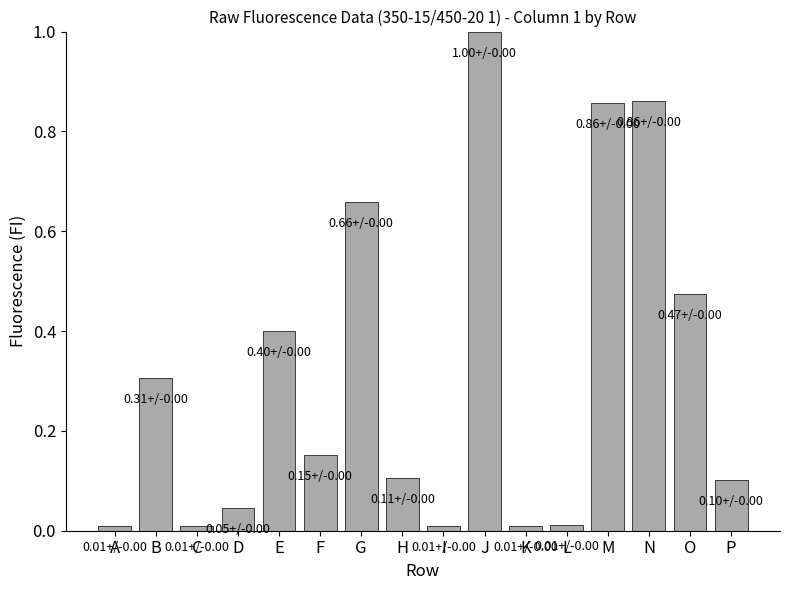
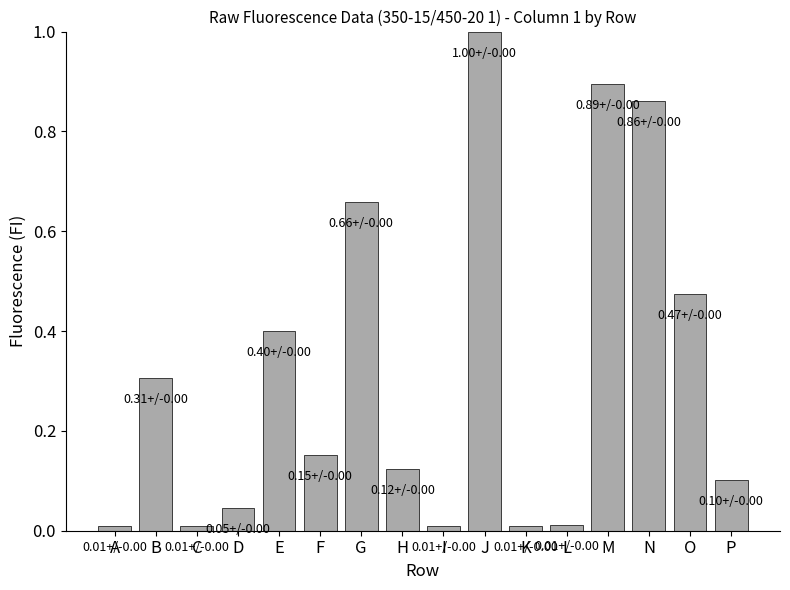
  {
    "A": "0.01+/",
    "B": "0.31+/",
    "C": "0.01+/",
    "D": "0.05+/",
    "E": "0.40+/",
    "F": "0.15+/",
    "G": "0.66+/",
-   "H": "0.11+/",
+   "H": "0.12+/",
    "I": "0.01+/",
    "J": "1.00+/",
-   "M": "0.86+/",
+   "M": "0.89+/",
    "N": "0.86+/",
    "O": "0.47+/",
    "P": "0.10+/"
  }
